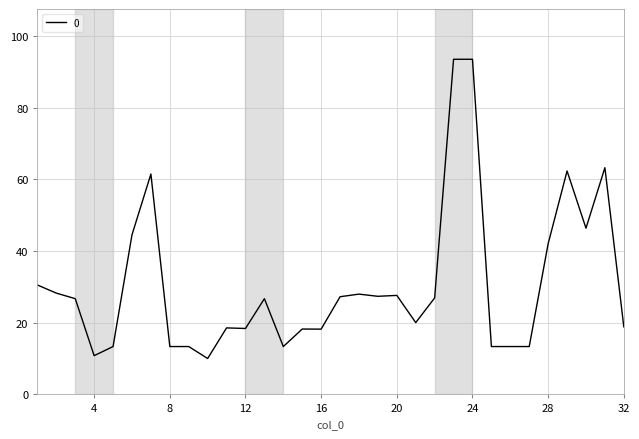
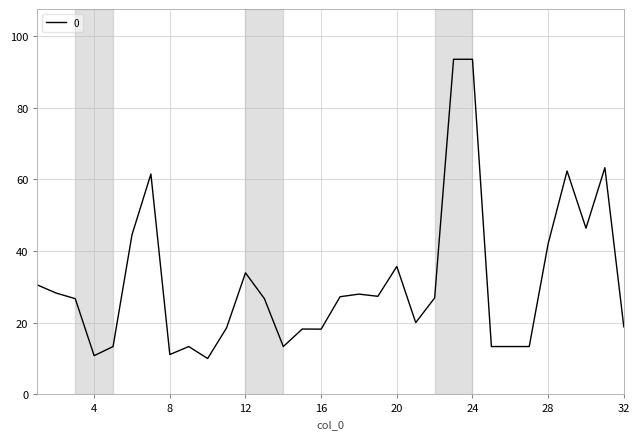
  {
    "4": 11,
-   "8": 13,
-   "12": 18,
+   "8": 11,
+   "12": 34,
    "16": 18,
-   "20": 28,
+   "20": 36,
    "24": 94,
    "28": 42,
    "32": 19
  }
